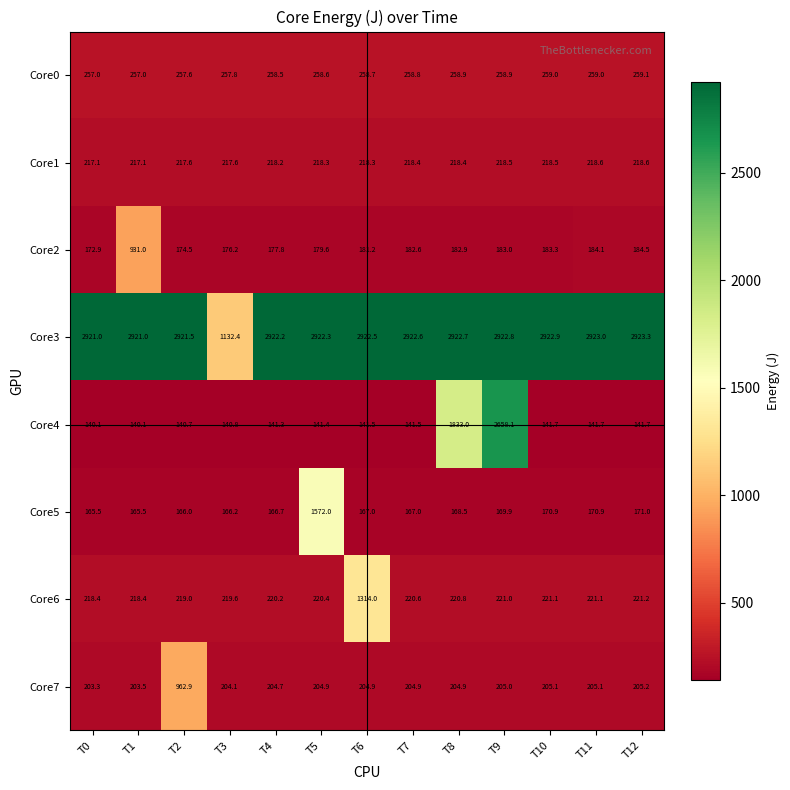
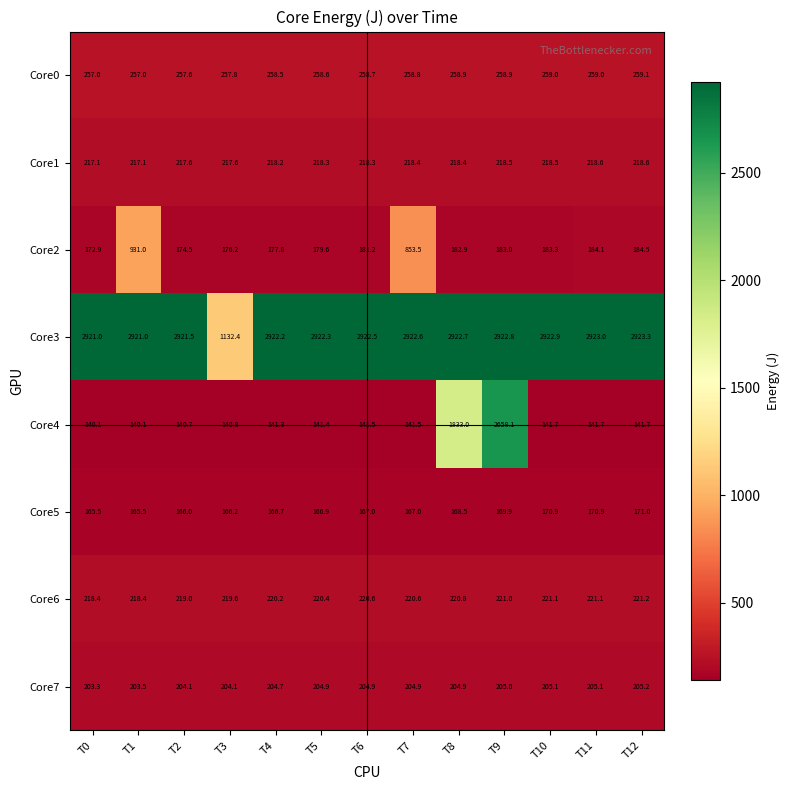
  {
    "Core0": {
      "T0": 257.0,
      "T1": 257.0,
      "T2": 257.6,
      "T3": 257.8,
      "T4": 258.5,
      "T5": 258.6,
      "T6": 258.7,
      "T7": 258.8,
      "T8": 258.9,
      "T9": 258.9,
      "T10": 259.0,
      "T12": 259.1
    },
    "Core1": {
      "T0": 217.1,
      "T1": 217.1,
      "T2": 217.6,
      "T3": 217.6,
      "T4": 218.2,
      "T5": 218.3,
      "T6": 218.3,
      "T7": 218.4,
      "T8": 218.4,
      "T9": 218.5,
      "T10": 218.5,
      "T11": 218.6,
      "T12": 218.6
    },
    "Core2": {
      "T0": 172.9,
      "T1": 931.0,
      "T2": 174.5,
      "T3": 176.2,
      "T4": 177.8,
      "T5": 179.6,
      "T6": 181.2,
-     "T7": 182.6,
+     "T7": 853.5,
      "T8": 182.9,
      "T9": 183.0,
      "T10": 183.3,
      "T11": 184.1,
      "T12": 184.5
    },
    "Core3": {
      "T0": 2921.0,
      "T1": 2921.0,
      "T2": 2921.5,
      "T3": 1132.4,
      "T4": 2922.2,
      "T5": 2922.3,
      "T6": 2922.5,
      "T7": 2922.6,
      "T8": 2922.7,
      "T9": 2922.8,
      "T10": 2922.9,
      "T11": 2923.0,
      "T12": 2923.3
    },
    "Core4": {
      "T0": 140.1,
      "T1": 140.1,
      "T2": 140.7,
      "T3": 140.8,
      "T4": 141.3,
      "T5": 141.4,
      "T6": 141.5,
      "T7": 141.5,
      "T8": 1833.0,
      "T9": 2658.1,
      "T10": 141.7,
      "T11": 141.7,
      "T12": 141.7
    },
    "Core5": {
      "T0": 165.5,
      "T1": 165.5,
      "T2": 166.0,
      "T3": 166.2,
      "T4": 166.7,
-     "T5": 1572.0,
+     "T5": 166.9,
      "T6": 167.0,
      "T7": 167.0,
      "T8": 168.5,
      "T9": 169.9,
      "T10": 170.9,
      "T11": 170.9,
      "T12": 171.0
    },
    "Core6": {
      "T0": 218.4,
      "T1": 218.4,
      "T2": 219.0,
      "T3": 219.6,
      "T4": 220.2,
      "T5": 220.4,
-     "T6": 1314.0,
+     "T6": 220.6,
      "T7": 220.6,
      "T8": 220.8,
      "T9": 221.0,
      "T10": 221.1,
      "T11": 221.1,
      "T12": 221.2
    },
    "Core7": {
      "T0": 203.3,
      "T1": 203.5,
-     "T2": 962.9,
+     "T2": 204.1,
      "T3": 204.1,
      "T4": 204.7,
      "T5": 204.9,
      "T6": 204.9,
      "T7": 204.9,
      "T8": 204.9,
      "T9": 205.0,
      "T10": 205.1,
      "T11": 205.1,
      "T12": 205.2
    }
  }
